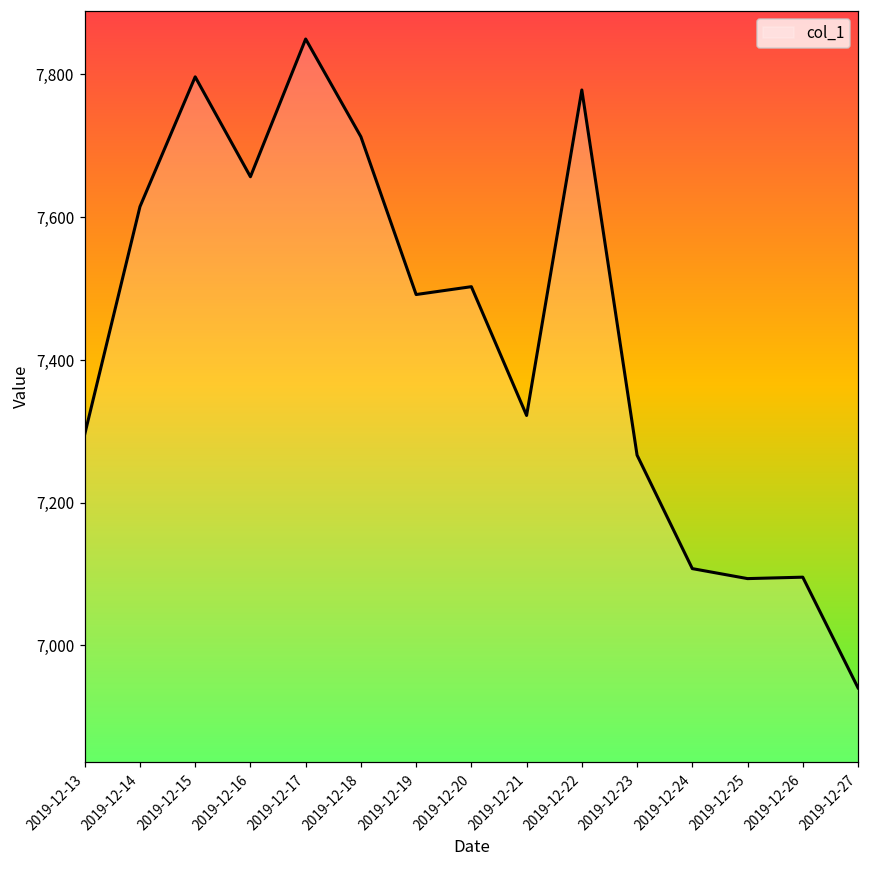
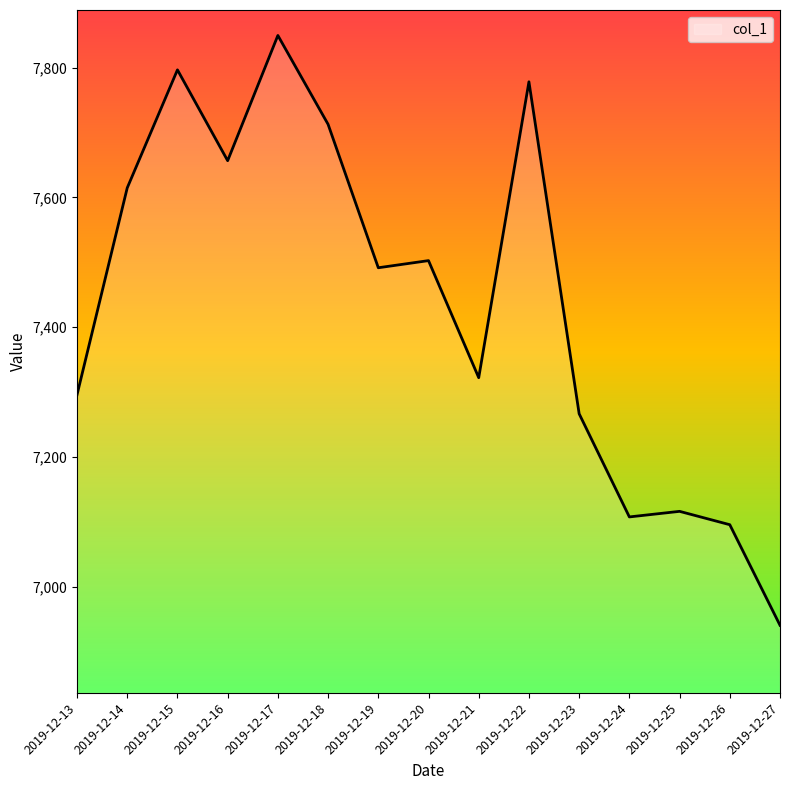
  {
    "2019-12-13": "7,300",
    "2019-12-14": "7,610",
    "2019-12-15": "7,800",
    "2019-12-16": "7,660",
    "2019-12-17": "7,850",
    "2019-12-18": "7,710",
    "2019-12-19": "7,490",
    "2019-12-20": "7,500",
    "2019-12-21": "7,320",
    "2019-12-22": "7,780",
    "2019-12-23": "7,270",
    "2019-12-24": "7,110",
-   "2019-12-25": "7,090",
+   "2019-12-25": "7,120",
    "2019-12-26": "7,100",
    "2019-12-27": "6,940"
  }
